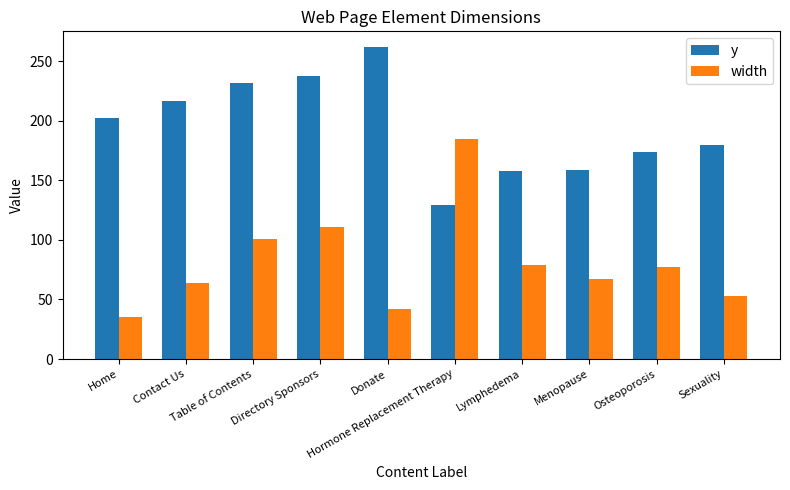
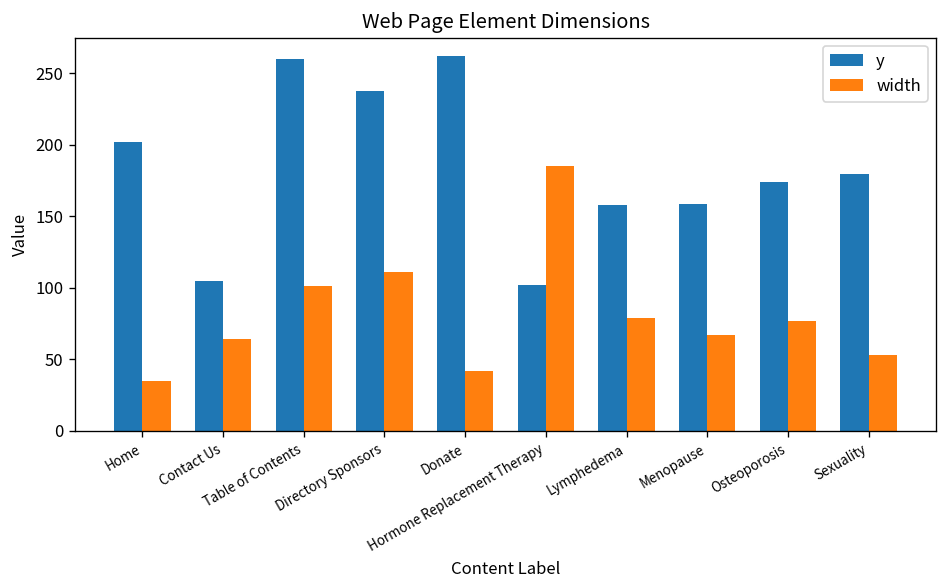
  {
    "y": {
      "Home": 202,
-     "Contact Us": 217,
-     "Table of Contents": 232,
+     "Contact Us": 105,
+     "Table of Contents": 260,
      "Directory Sponsors": 238,
      "Donate": 262,
-     "Hormone Replacement Therapy": 129,
+     "Hormone Replacement Therapy": 102,
      "Lymphedema": 158,
      "Menopause": 159,
      "Osteoporosis": 174,
      "Sexuality": 180
    },
    "width": {
      "Home": 35,
      "Contact Us": 64,
      "Table of Contents": 101,
      "Directory Sponsors": 111,
      "Donate": 42,
      "Hormone Replacement Therapy": 185,
      "Lymphedema": 79,
      "Menopause": 67,
      "Osteoporosis": 77,
      "Sexuality": 53
    }
  }
